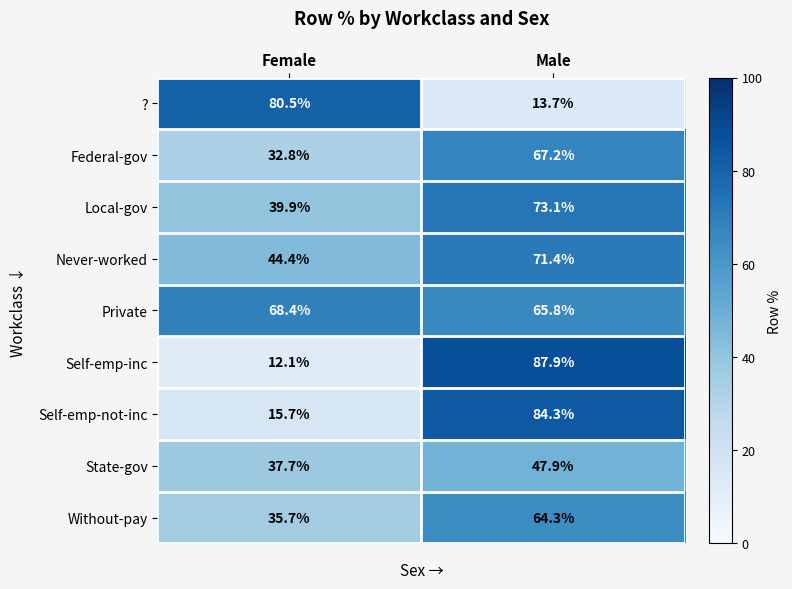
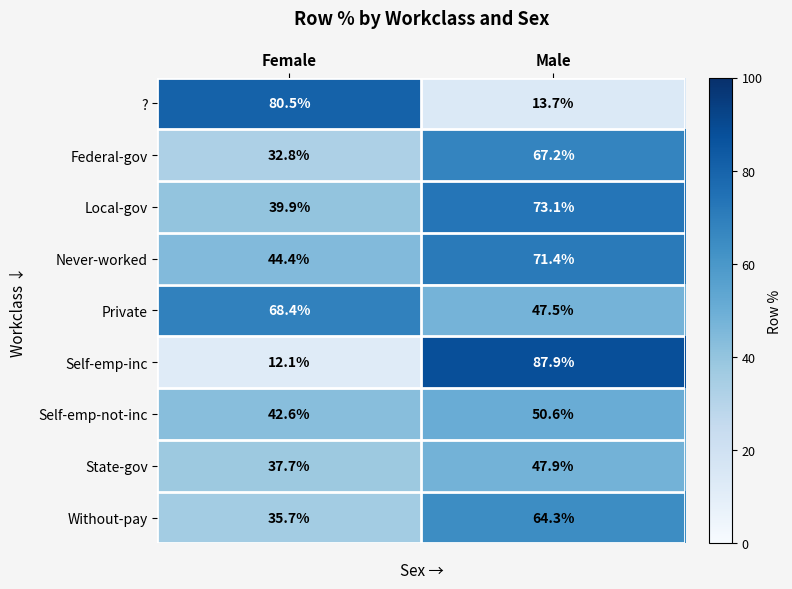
  {
    "?": {
      "Female": "80.5%",
      "Male": "13.7%"
    },
    "Federal-gov": {
      "Female": "32.8%",
      "Male": "67.2%"
    },
    "Local-gov": {
      "Female": "39.9%",
      "Male": "73.1%"
    },
    "Never-worked": {
      "Female": "44.4%",
      "Male": "71.4%"
    },
    "Private": {
      "Female": "68.4%",
-     "Male": "65.8%"
+     "Male": "47.5%"
    },
    "Self-emp-inc": {
      "Female": "12.1%",
      "Male": "87.9%"
    },
    "Self-emp-not-inc": {
-     "Female": "15.7%",
-     "Male": "84.3%"
+     "Female": "42.6%",
+     "Male": "50.6%"
    },
    "State-gov": {
      "Female": "37.7%",
      "Male": "47.9%"
    },
    "Without-pay": {
      "Female": "35.7%",
      "Male": "64.3%"
    }
  }
